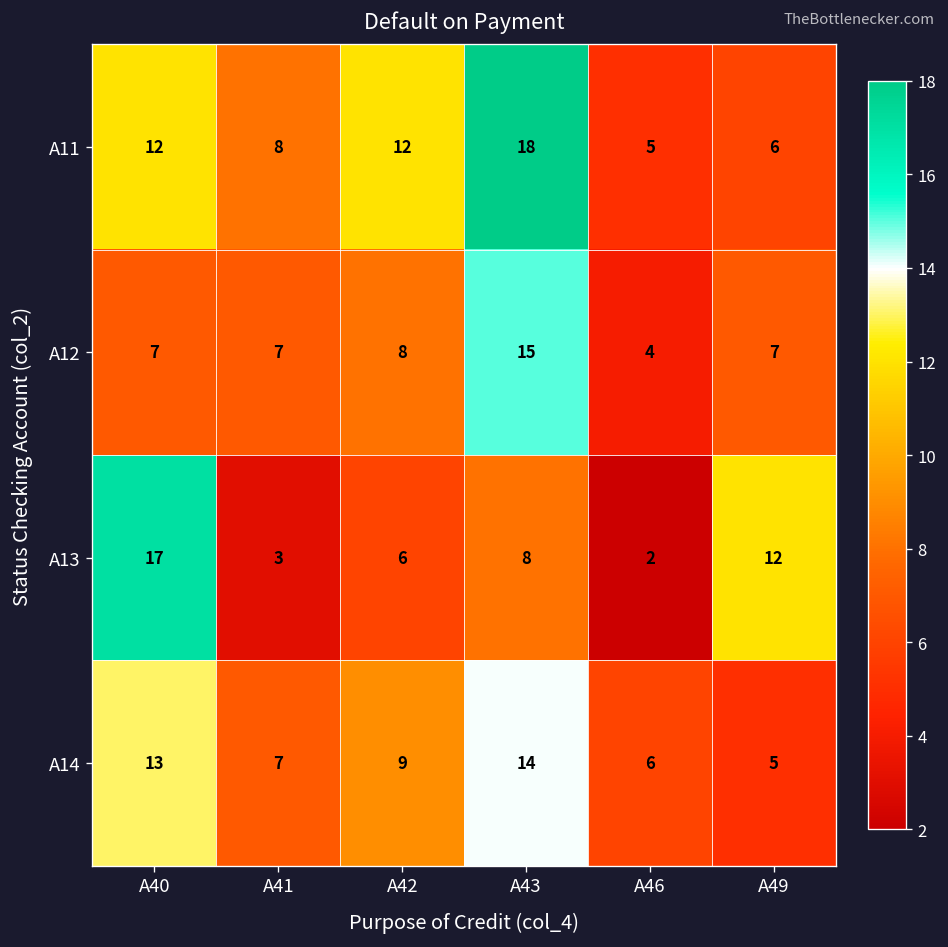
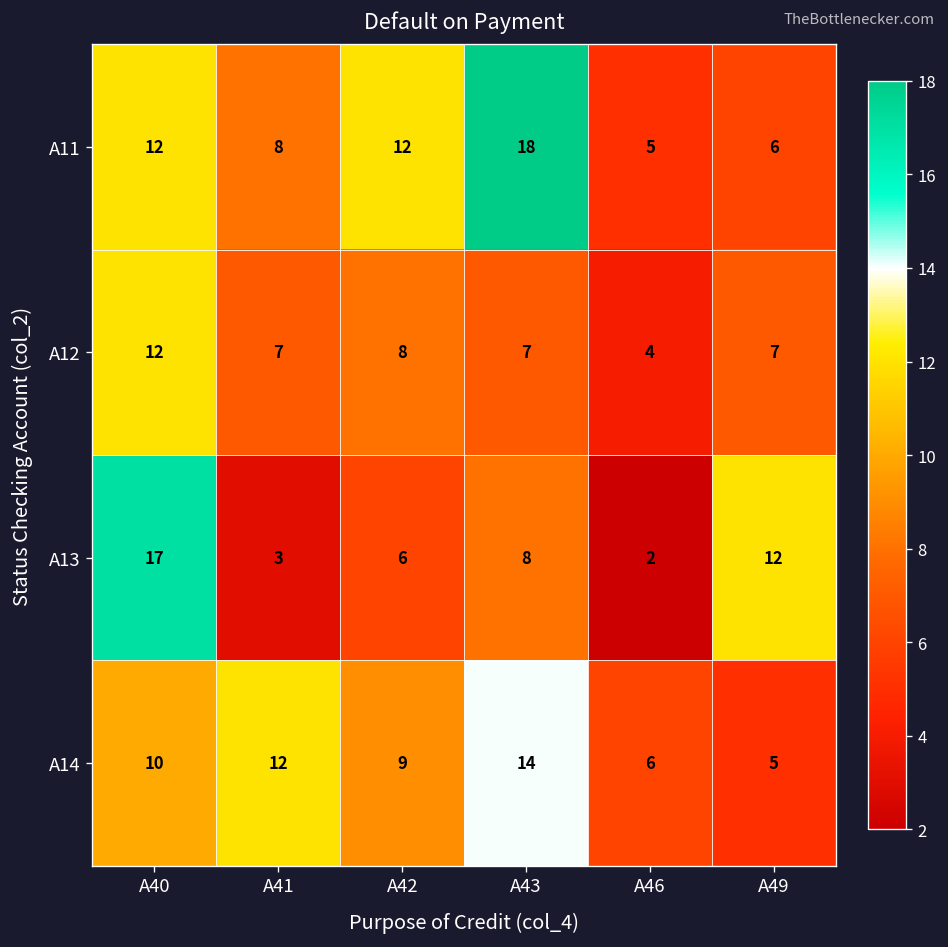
  {
    "A11": {
      "A40": 12,
      "A41": 8,
      "A42": 12,
      "A43": 18,
      "A46": 5,
      "A49": 6
    },
    "A12": {
-     "A40": 7,
+     "A40": 12,
      "A41": 7,
      "A42": 8,
-     "A43": 15,
+     "A43": 7,
      "A46": 4,
      "A49": 7
    },
    "A13": {
      "A40": 17,
      "A41": 3,
      "A42": 6,
      "A43": 8,
      "A46": 2,
      "A49": 12
    },
    "A14": {
-     "A40": 13,
-     "A41": 7,
+     "A40": 10,
+     "A41": 12,
      "A42": 9,
      "A43": 14,
      "A46": 6,
      "A49": 5
    }
  }
